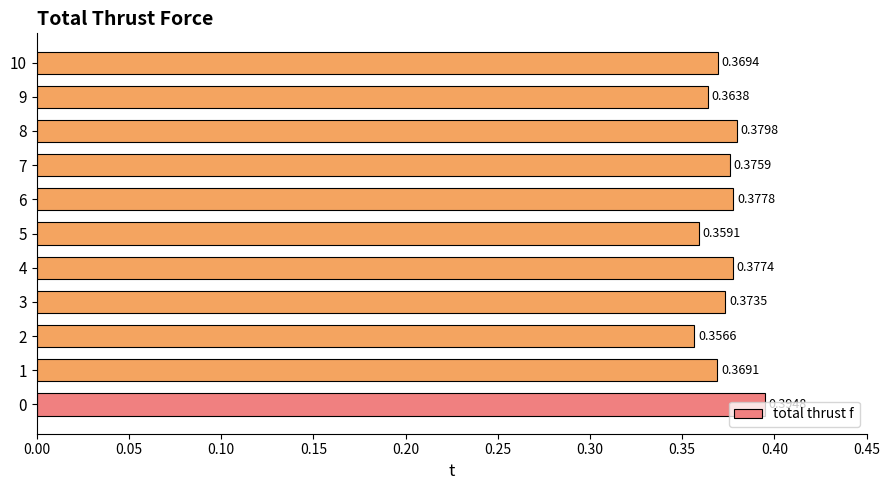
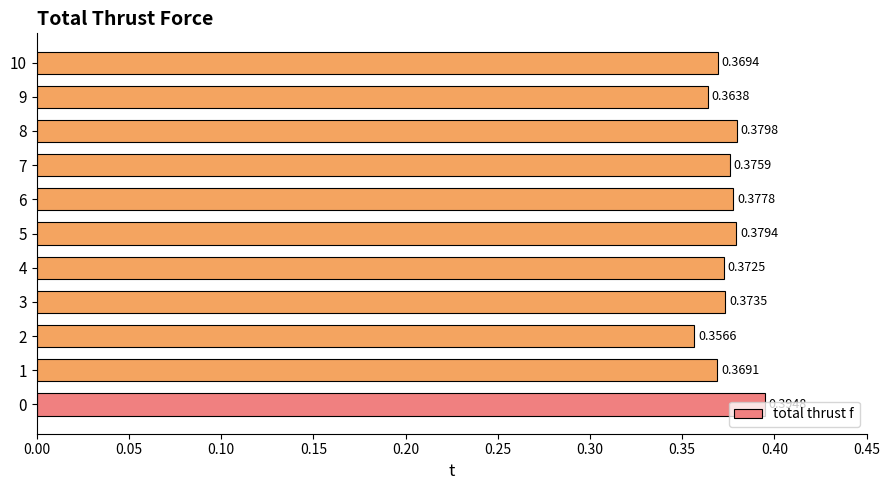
  {
    "10": 0.3694,
    "9": 0.3638,
    "8": 0.3798,
    "7": 0.3759,
    "6": 0.3778,
-   "5": 0.3591,
-   "4": 0.3774,
+   "5": 0.3794,
+   "4": 0.3725,
    "3": 0.3735,
    "2": 0.3566,
    "1": 0.3691
  }
